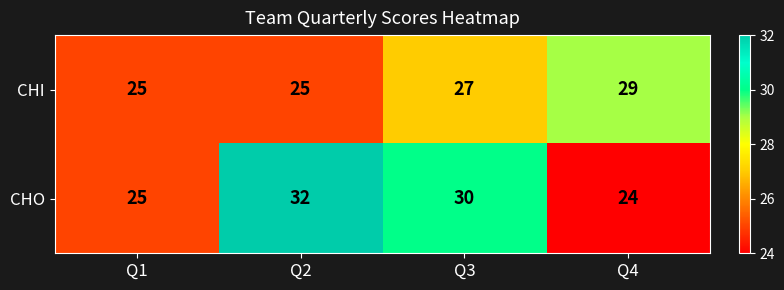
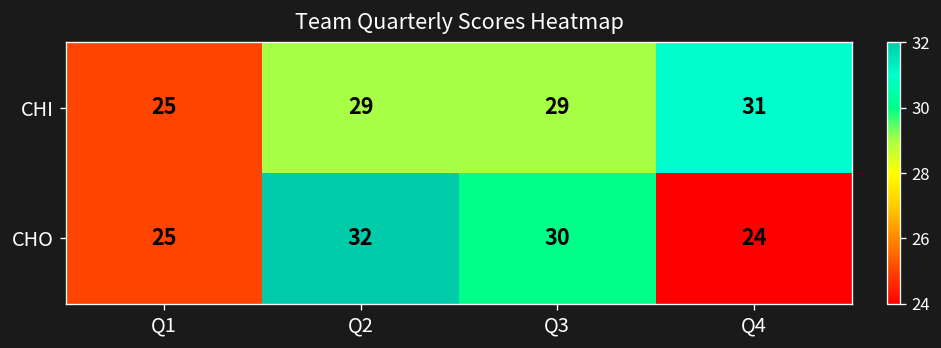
  {
    "CHI": {
      "Q1": 25,
-     "Q2": 25,
-     "Q3": 27,
-     "Q4": 29
+     "Q2": 29,
+     "Q3": 29,
+     "Q4": 31
    },
    "CHO": {
      "Q1": 25,
      "Q2": 32,
      "Q3": 30,
      "Q4": 24
    }
  }
